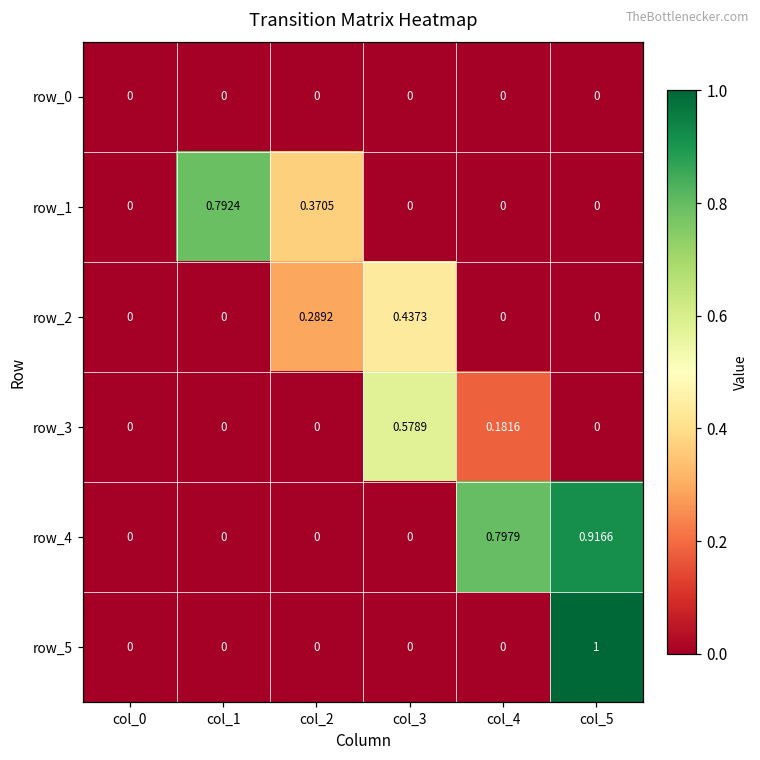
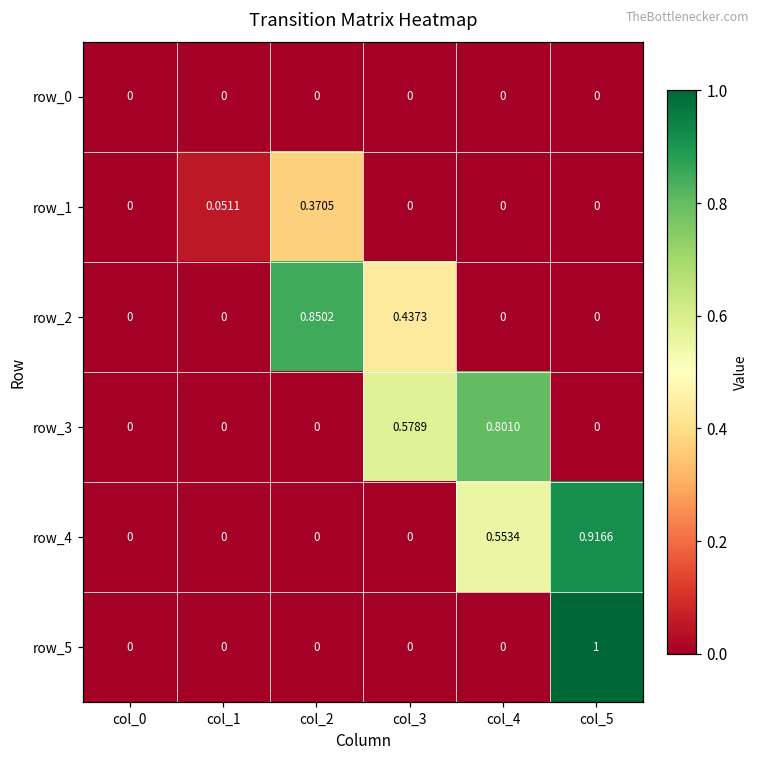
  {
    "row_0": {
      "col_0": 0,
      "col_1": 0,
      "col_2": 0,
      "col_3": 0,
      "col_4": 0,
      "col_5": 0
    },
    "row_1": {
      "col_0": 0,
-     "col_1": 0.7924,
+     "col_1": 0.0511,
      "col_2": 0.3705,
      "col_3": 0,
      "col_4": 0,
      "col_5": 0
    },
    "row_2": {
      "col_0": 0,
      "col_1": 0,
-     "col_2": 0.2892,
+     "col_2": 0.8502,
      "col_3": 0.4373,
      "col_4": 0,
      "col_5": 0
    },
    "row_3": {
      "col_0": 0,
      "col_1": 0,
      "col_2": 0,
      "col_3": 0.5789,
-     "col_4": 0.1816,
+     "col_4": 0.8010,
      "col_5": 0
    },
    "row_4": {
      "col_0": 0,
      "col_1": 0,
      "col_2": 0,
      "col_3": 0,
-     "col_4": 0.7979,
+     "col_4": 0.5534,
      "col_5": 0.9166
    },
    "row_5": {
      "col_0": 0,
      "col_1": 0,
      "col_2": 0,
      "col_3": 0,
      "col_4": 0,
      "col_5": 1
    }
  }
